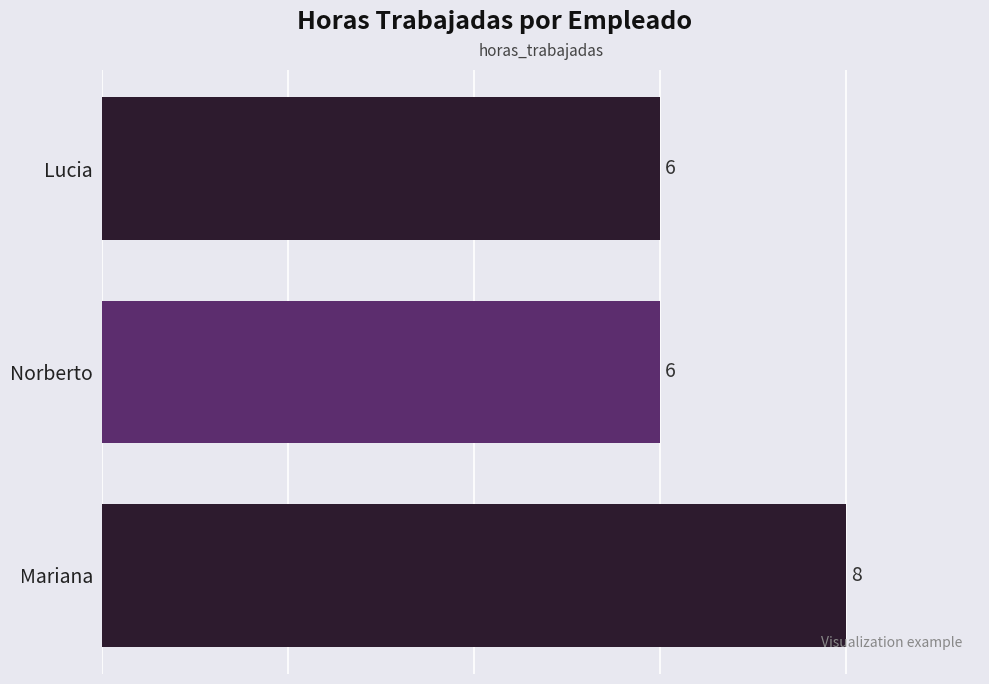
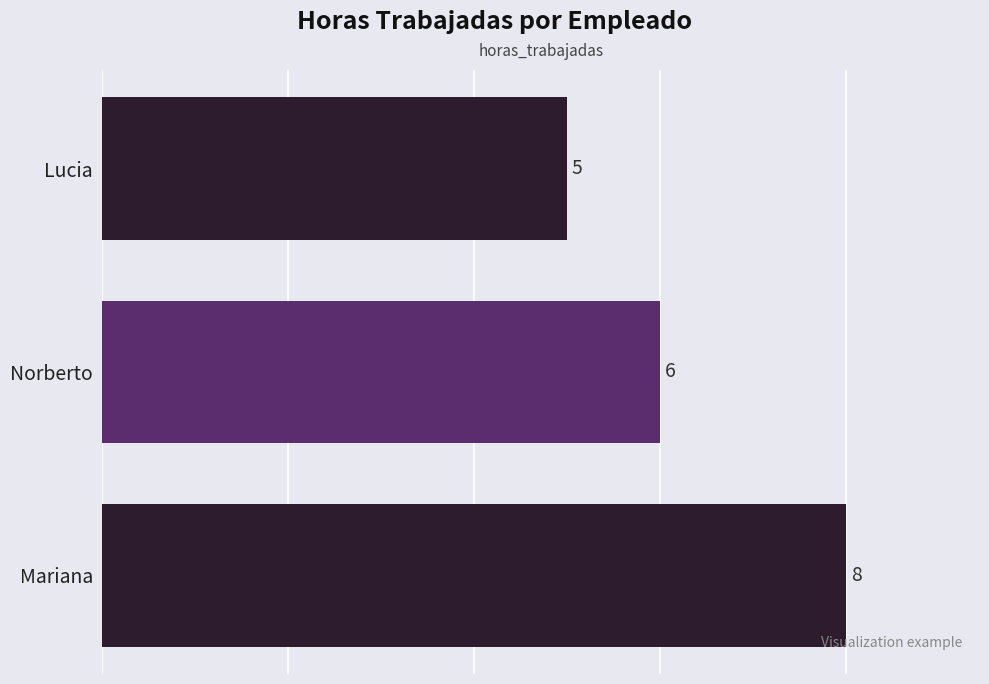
  {
-   "Lucia": 6,
+   "Lucia": 5,
    "Norberto": 6,
    "Mariana": 8
  }
